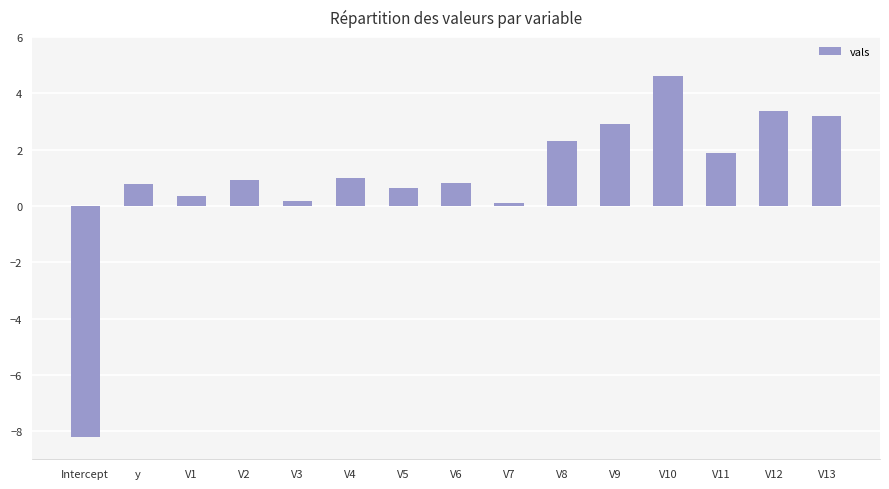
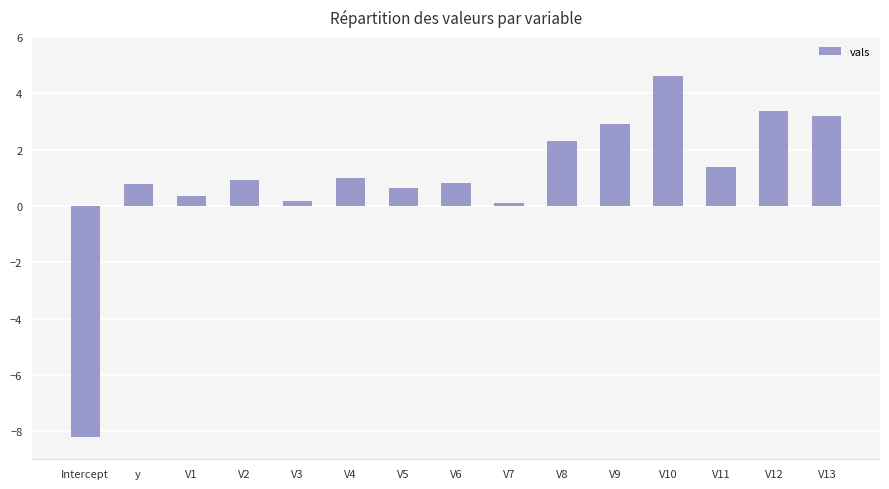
  {
    "Intercept": -8.2,
    "y": 0.8,
    "V1": 0.4,
    "V2": 0.9,
    "V3": 0.2,
    "V4": 1.0,
    "V5": 0.7,
    "V6": 0.8,
    "V7": 0.1,
    "V8": 2.3,
    "V9": 2.9,
    "V10": 4.6,
-   "V11": 1.9,
+   "V11": 1.4,
    "V12": 3.4,
    "V13": 3.2
  }
